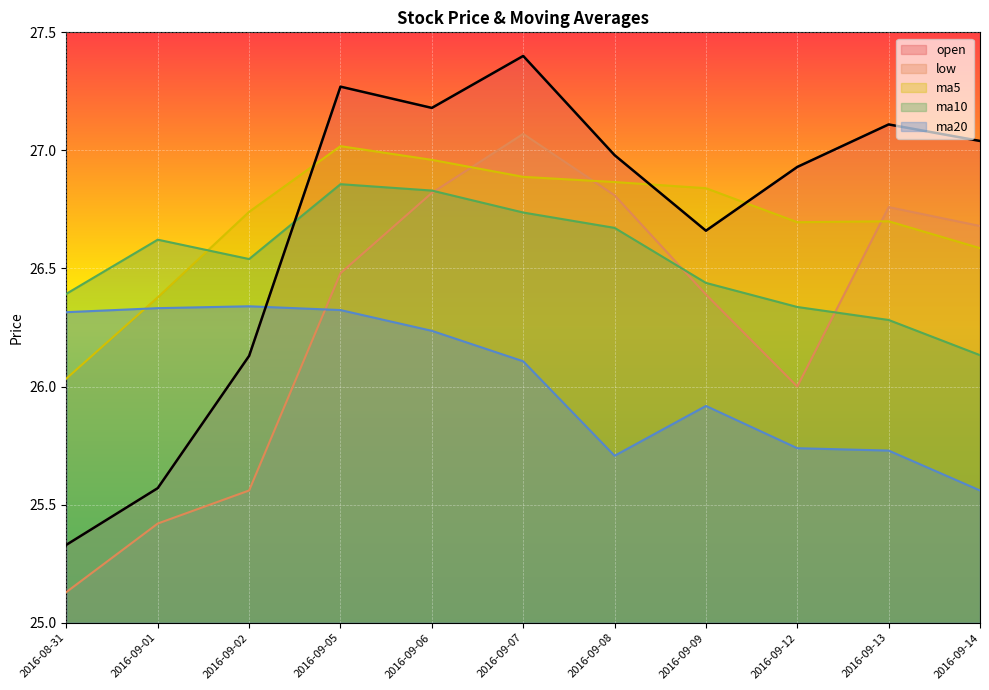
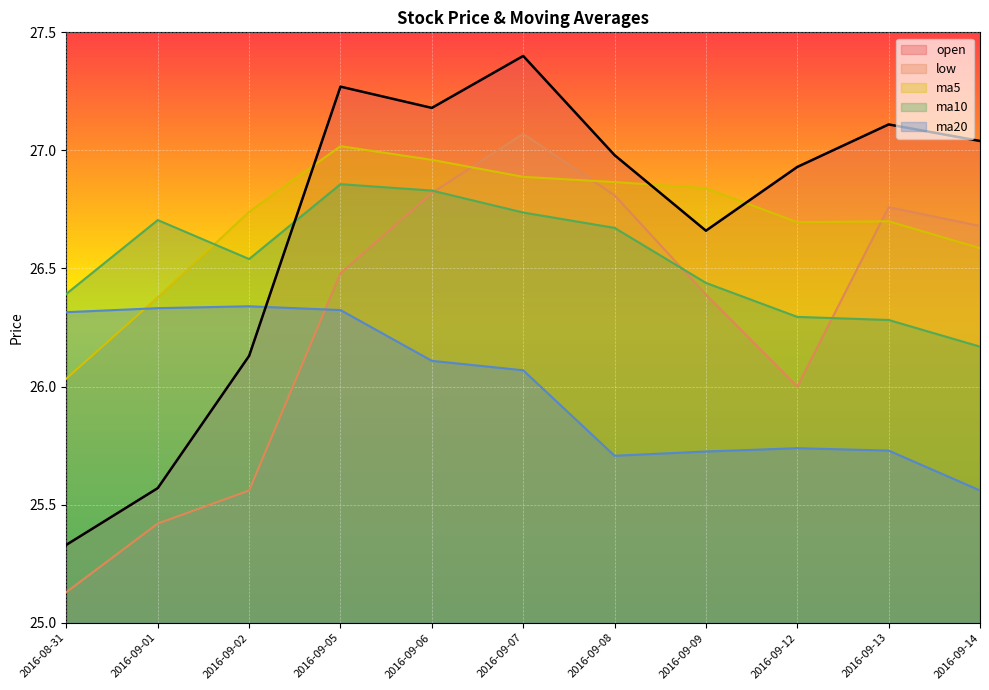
  {
    "ma10": {
      "2016-08-31": 26.39,
-     "2016-09-01": 26.62,
+     "2016-09-01": 26.71,
      "2016-09-02": 26.54,
      "2016-09-05": 26.86,
      "2016-09-07": 26.74,
      "2016-09-08": 26.67,
      "2016-09-09": 26.44,
-     "2016-09-12": 26.34,
+     "2016-09-12": 26.30,
      "2016-09-13": 26.28,
-     "2016-09-14": 26.13
+     "2016-09-14": 26.17
    },
    "ma20": {
      "2016-08-31": 26.32,
      "2016-09-01": 26.33,
      "2016-09-02": 26.34,
      "2016-09-05": 26.32,
-     "2016-09-06": 26.24,
-     "2016-09-07": 26.11,
+     "2016-09-06": 26.11,
+     "2016-09-07": 26.07,
      "2016-09-08": 25.71,
-     "2016-09-09": 25.92,
+     "2016-09-09": 25.73,
      "2016-09-12": 25.74,
      "2016-09-13": 25.73,
      "2016-09-14": 25.56
    }
  }
